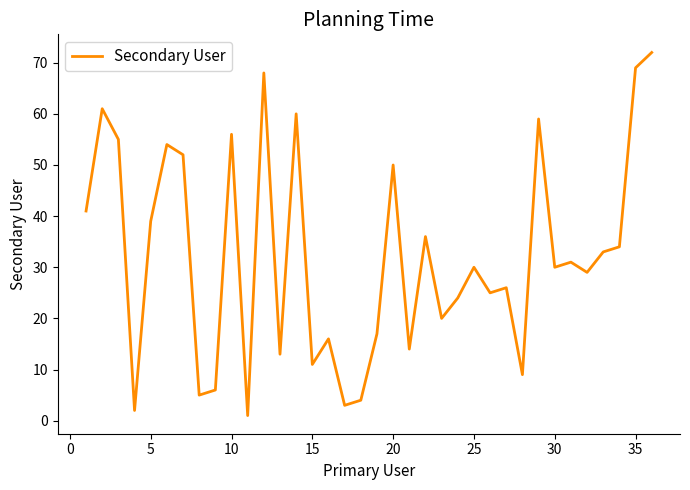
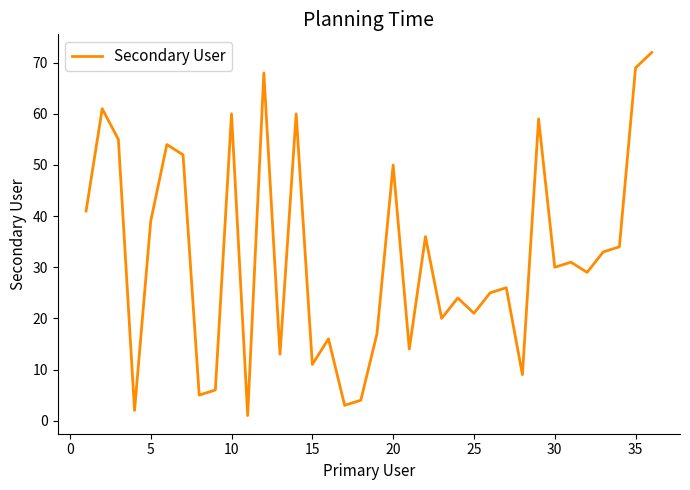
  {
    "5": 39,
-   "10": 56,
+   "10": 60,
    "15": 11,
    "20": 50,
-   "25": 30,
+   "25": 21,
    "30": 30,
    "35": 69
  }
